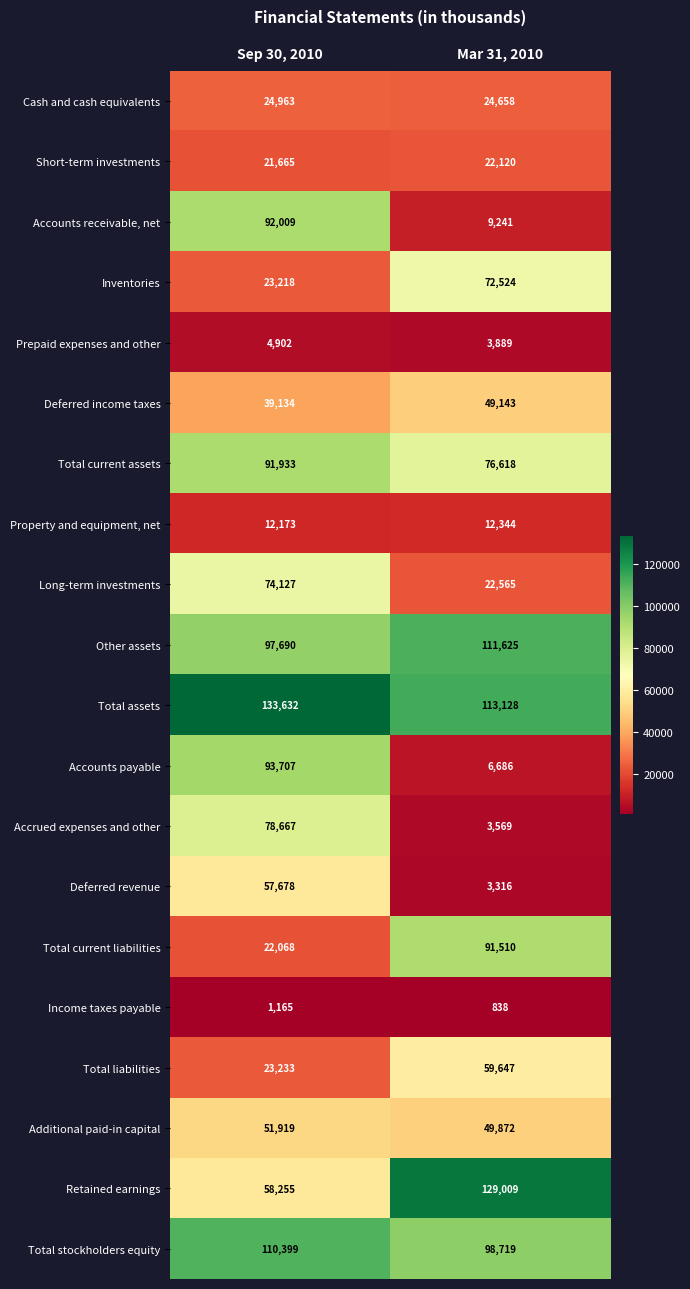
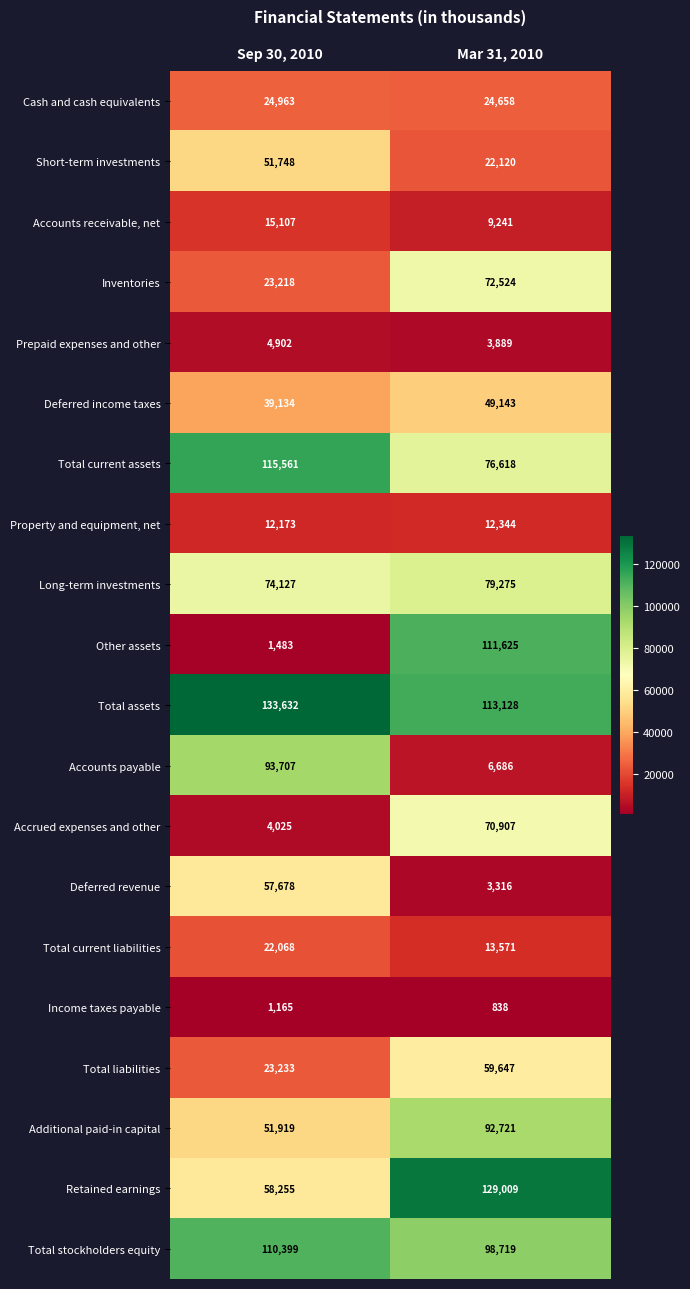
  {
    "Cash and cash equivalents": {
      "Sep 30, 2010": "24,963",
      "Mar 31, 2010": "24,658"
    },
    "Short-term investments": {
-     "Sep 30, 2010": "21,665",
+     "Sep 30, 2010": "51,748",
      "Mar 31, 2010": "22,120"
    },
    "Accounts receivable, net": {
-     "Sep 30, 2010": "92,009",
+     "Sep 30, 2010": "15,107",
      "Mar 31, 2010": "9,241"
    },
    "Inventories": {
      "Sep 30, 2010": "23,218",
      "Mar 31, 2010": "72,524"
    },
    "Prepaid expenses and other": {
      "Sep 30, 2010": "4,902",
      "Mar 31, 2010": "3,889"
    },
    "Deferred income taxes": {
      "Sep 30, 2010": "39,134",
      "Mar 31, 2010": "49,143"
    },
    "Total current assets": {
-     "Sep 30, 2010": "91,933",
+     "Sep 30, 2010": "115,561",
      "Mar 31, 2010": "76,618"
    },
    "Property and equipment, net": {
      "Sep 30, 2010": "12,173",
      "Mar 31, 2010": "12,344"
    },
    "Long-term investments": {
      "Sep 30, 2010": "74,127",
-     "Mar 31, 2010": "22,565"
+     "Mar 31, 2010": "79,275"
    },
    "Other assets": {
-     "Sep 30, 2010": "97,690",
+     "Sep 30, 2010": "1,483",
      "Mar 31, 2010": "111,625"
    },
    "Total assets": {
      "Sep 30, 2010": "133,632",
      "Mar 31, 2010": "113,128"
    },
    "Accounts payable": {
      "Sep 30, 2010": "93,707",
      "Mar 31, 2010": "6,686"
    },
    "Accrued expenses and other": {
-     "Sep 30, 2010": "78,667",
-     "Mar 31, 2010": "3,569"
+     "Sep 30, 2010": "4,025",
+     "Mar 31, 2010": "70,907"
    },
    "Deferred revenue": {
      "Sep 30, 2010": "57,678",
      "Mar 31, 2010": "3,316"
    },
    "Total current liabilities": {
      "Sep 30, 2010": "22,068",
-     "Mar 31, 2010": "91,510"
+     "Mar 31, 2010": "13,571"
    },
    "Income taxes payable": {
      "Sep 30, 2010": "1,165",
      "Mar 31, 2010": "838"
    },
    "Total liabilities": {
      "Sep 30, 2010": "23,233",
      "Mar 31, 2010": "59,647"
    },
    "Additional paid-in capital": {
      "Sep 30, 2010": "51,919",
-     "Mar 31, 2010": "49,872"
+     "Mar 31, 2010": "92,721"
    },
    "Retained earnings": {
      "Sep 30, 2010": "58,255",
      "Mar 31, 2010": "129,009"
    },
    "Total stockholders equity": {
      "Sep 30, 2010": "110,399",
      "Mar 31, 2010": "98,719"
    }
  }
